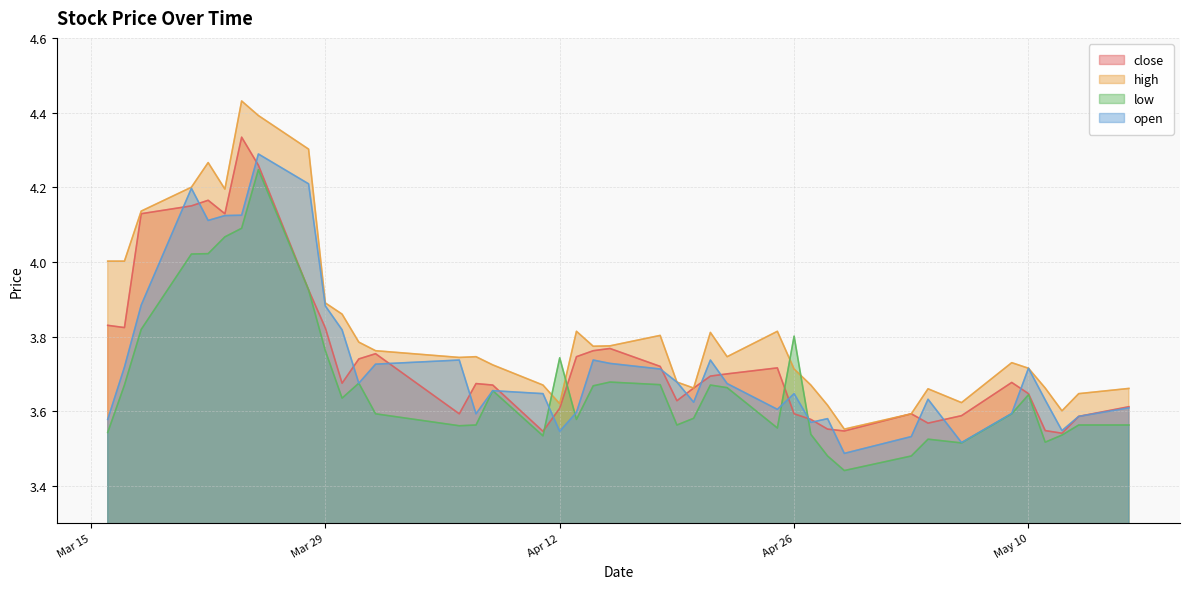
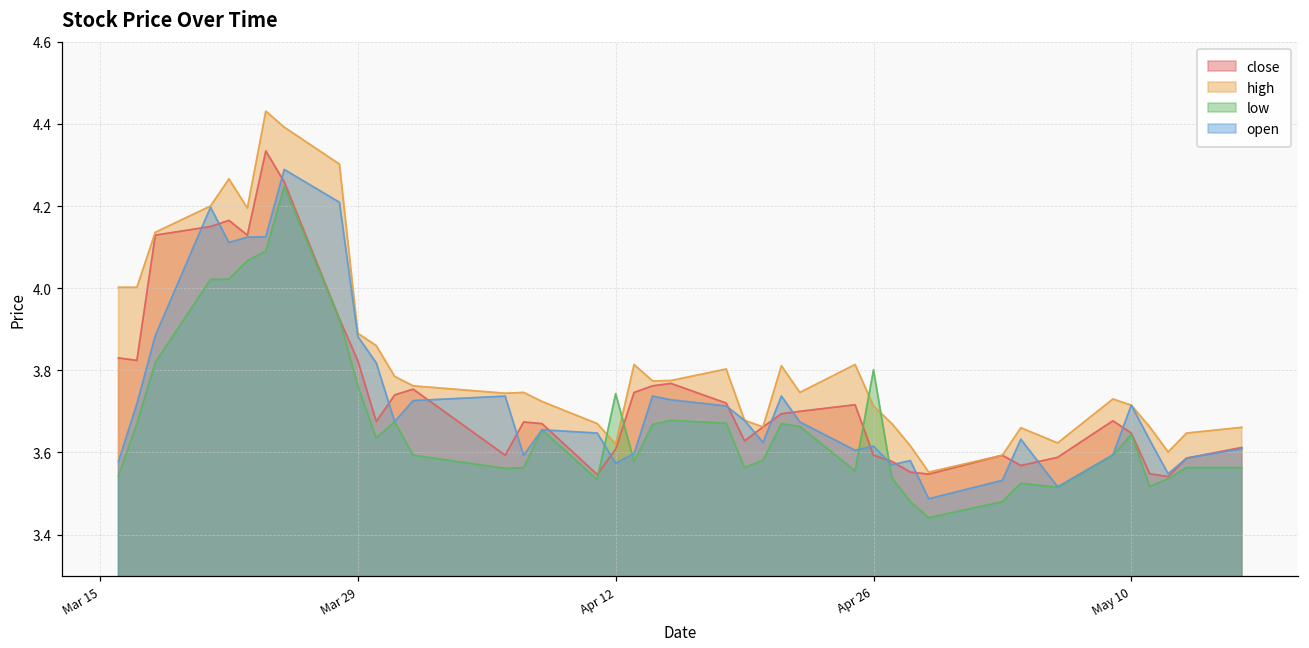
  {
    "low": {
      "Mar 29": 3.76,
      "Apr 12": 3.74,
      "Apr 26": 3.80
    },
    "open": {
      "Mar 29": 3.88,
-     "Apr 12": 3.55,
-     "Apr 26": 3.65
+     "Apr 12": 3.57,
+     "Apr 26": 3.62
    }
  }
